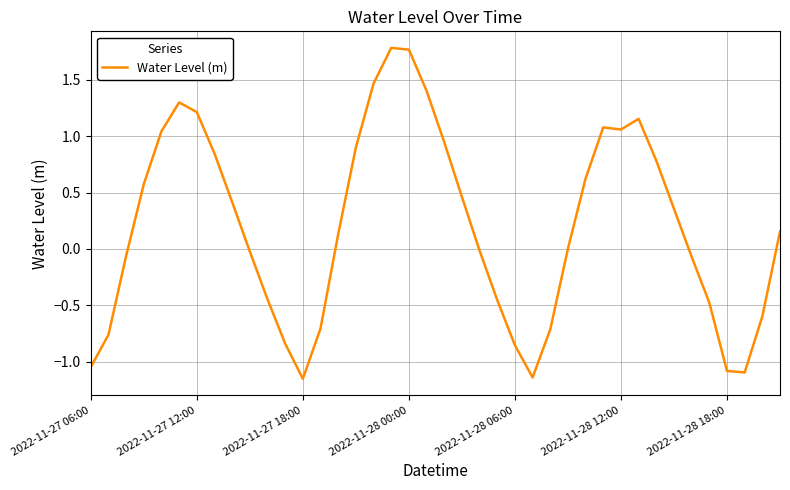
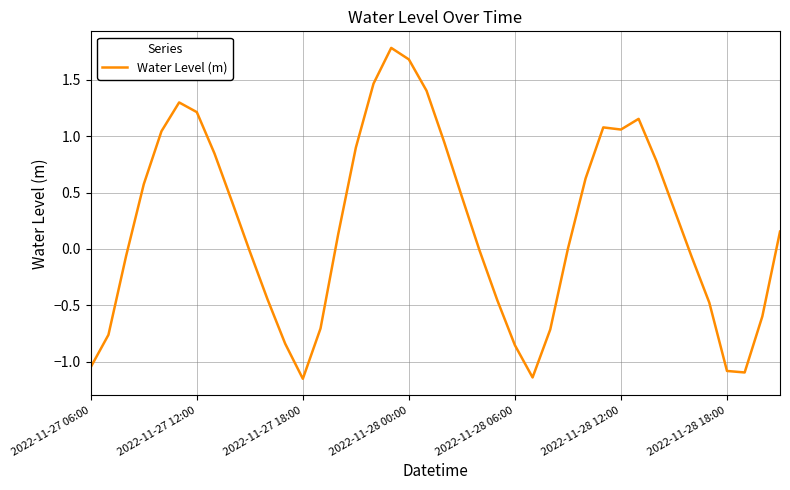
  {
    "2022-11-27 06:00": -1.05,
    "2022-11-27 12:00": 1.21,
    "2022-11-27 18:00": -1.15,
-   "2022-11-28 00:00": 1.77,
+   "2022-11-28 00:00": 1.68,
    "2022-11-28 06:00": -0.85,
    "2022-11-28 12:00": 1.06,
    "2022-11-28 18:00": -1.08
  }
